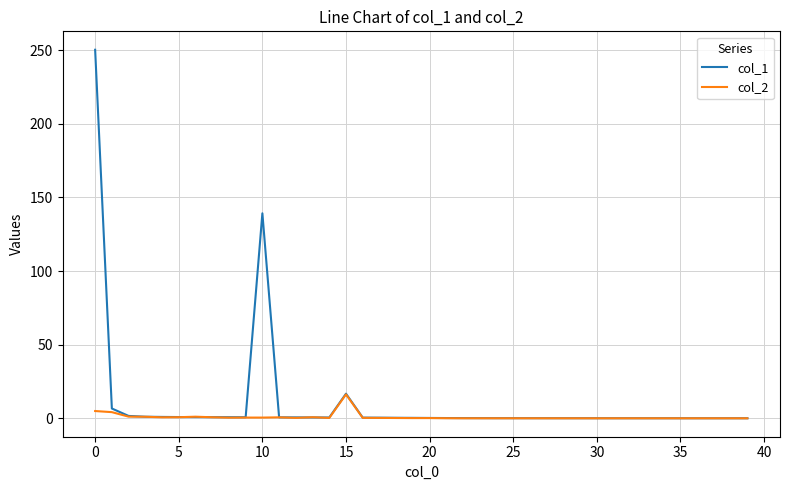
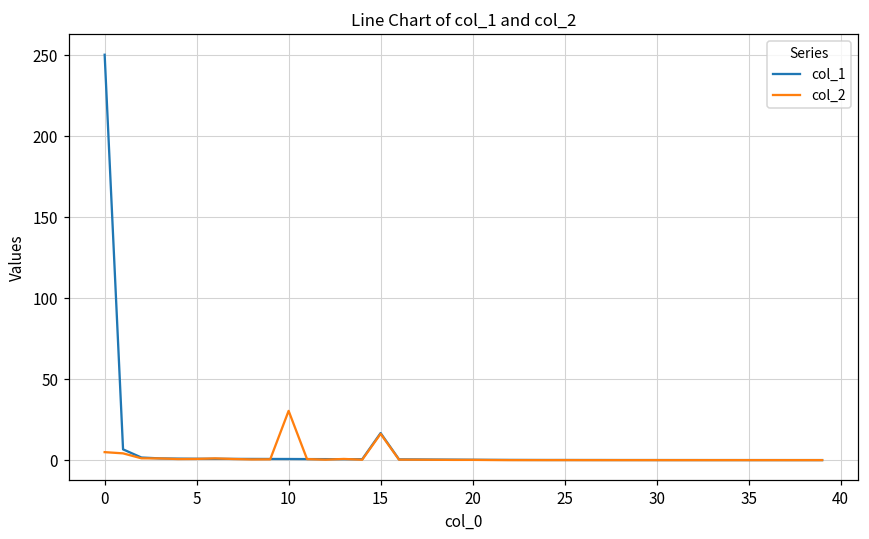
  {
    "col_1": {
      "0": 250,
-     "10": 139
+     "10": 1
    },
    "col_2": {
      "0": 5,
-     "10": 1
+     "10": 30
    }
  }
